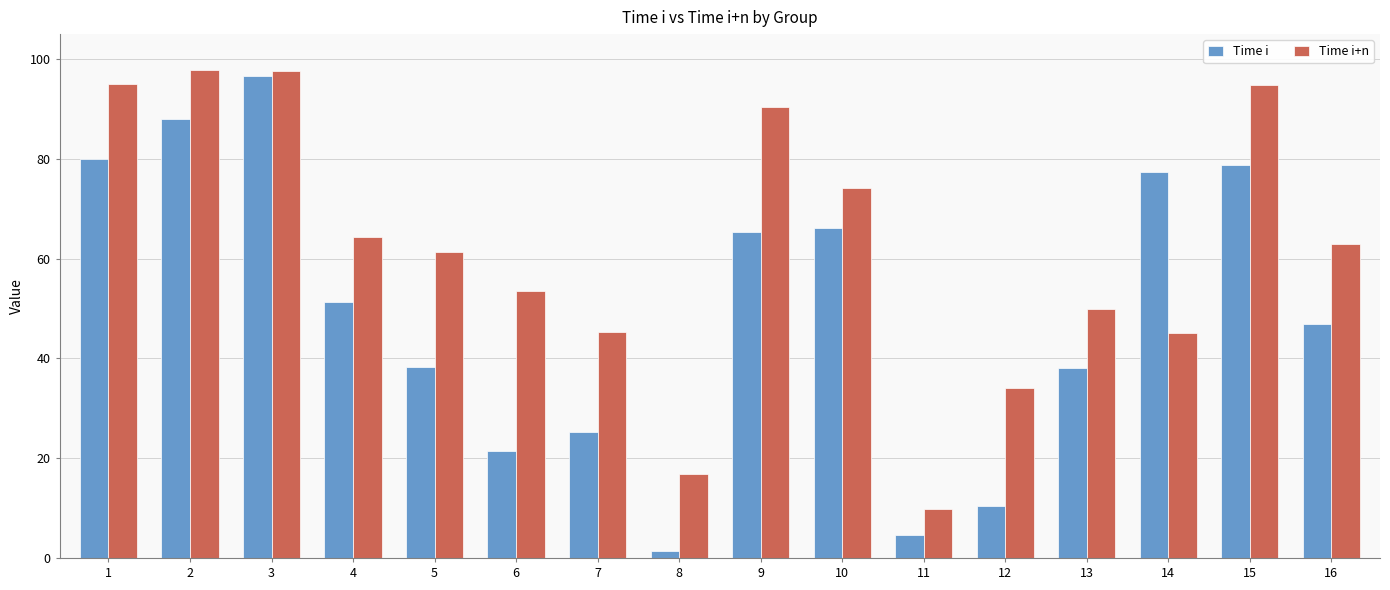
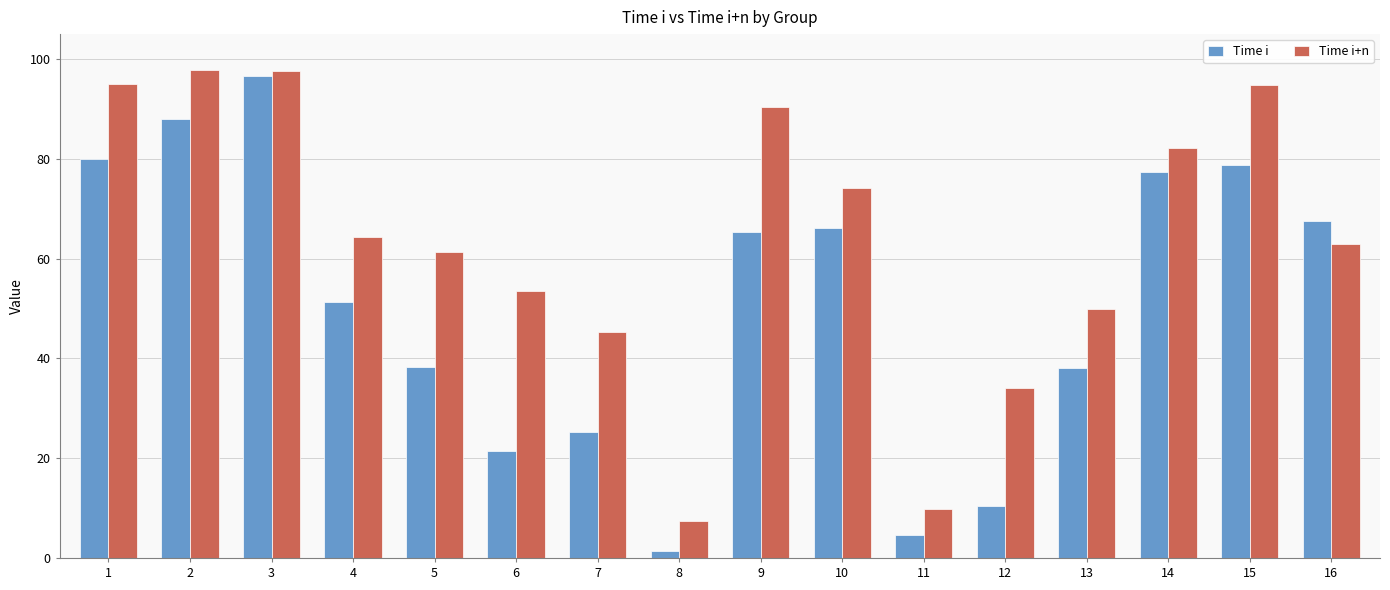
  {
    "Time i": {
      "1": 80,
      "2": 88,
      "3": 97,
      "4": 51,
      "5": 38,
      "6": 22,
      "7": 25,
      "8": 1,
      "9": 65,
      "10": 66,
      "11": 5,
      "12": 10,
      "13": 38,
      "14": 77,
      "15": 79,
-     "16": 47
+     "16": 68
    },
    "Time i+n": {
      "1": 95,
      "2": 98,
      "3": 98,
      "4": 64,
      "5": 61,
      "6": 53,
      "7": 45,
-     "8": 17,
+     "8": 7,
      "9": 90,
      "10": 74,
      "11": 10,
      "12": 34,
      "13": 50,
-     "14": 45,
+     "14": 82,
      "15": 95,
      "16": 63
    }
  }
